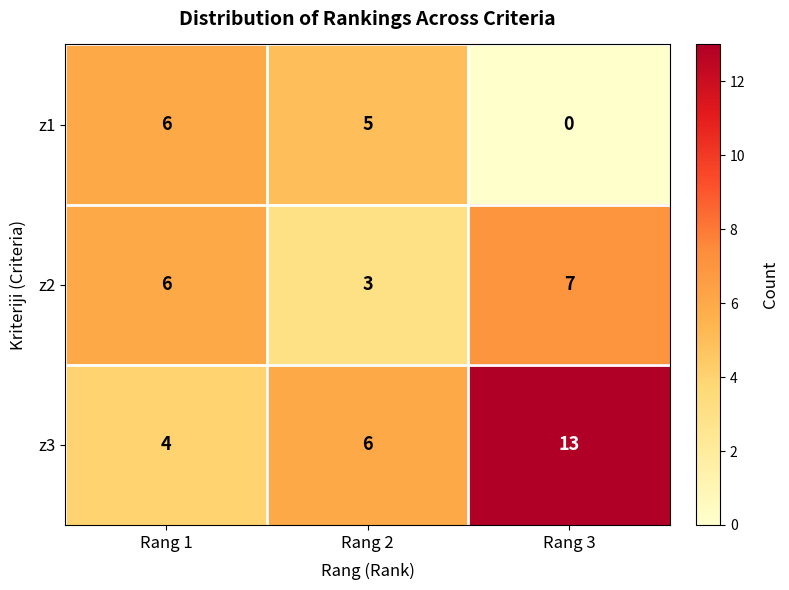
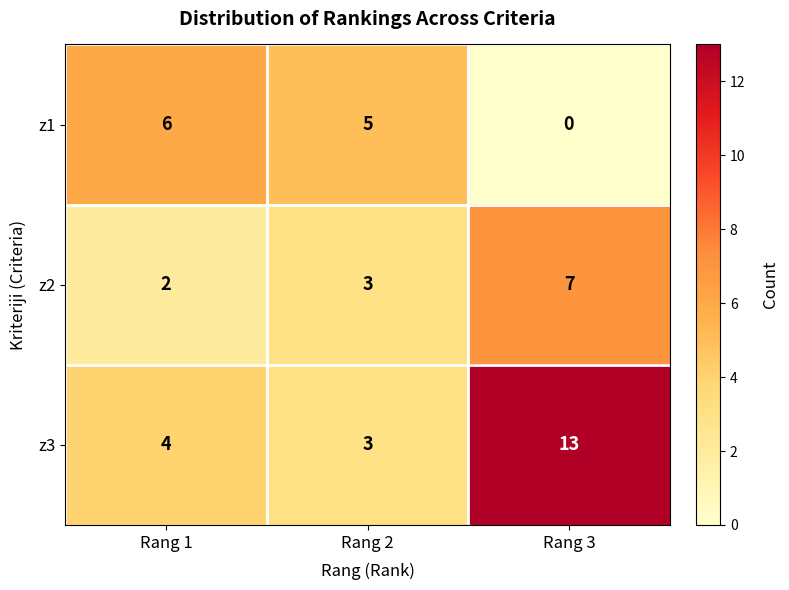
  {
    "z1": {
      "Rang 1": 6,
      "Rang 2": 5,
      "Rang 3": 0
    },
    "z2": {
-     "Rang 1": 6,
+     "Rang 1": 2,
      "Rang 2": 3,
      "Rang 3": 7
    },
    "z3": {
      "Rang 1": 4,
-     "Rang 2": 6,
+     "Rang 2": 3,
      "Rang 3": 13
    }
  }
